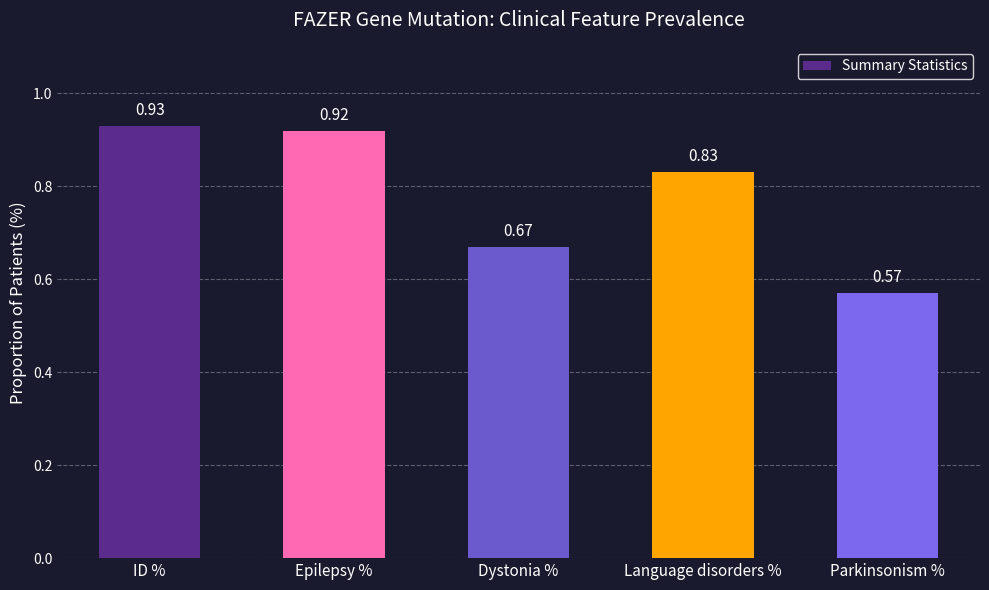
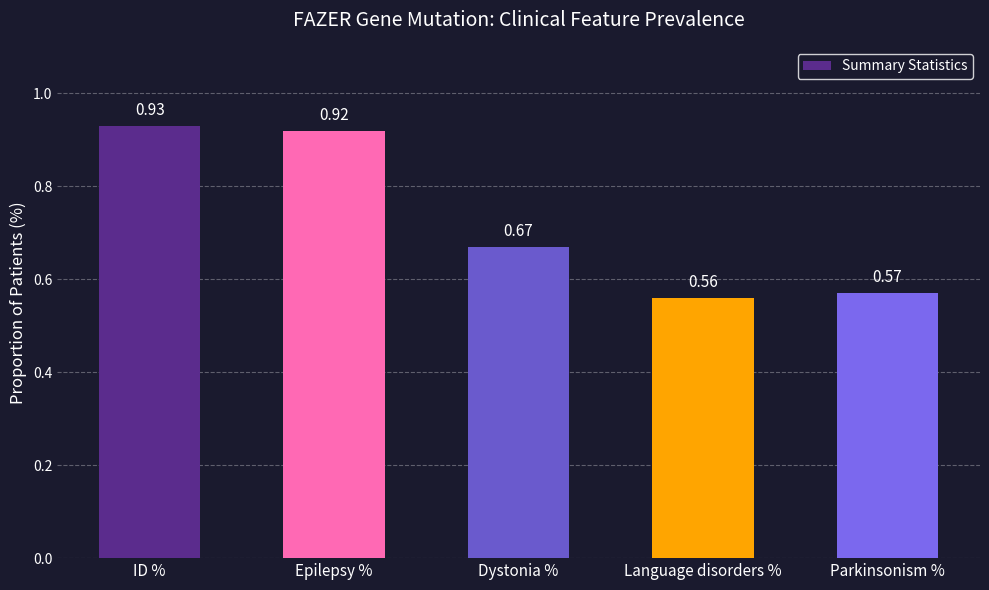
  {
    "ID %": 0.93,
    "Epilepsy %": 0.92,
    "Dystonia %": 0.67,
-   "Language disorders %": 0.83,
+   "Language disorders %": 0.56,
    "Parkinsonism %": 0.57
  }
